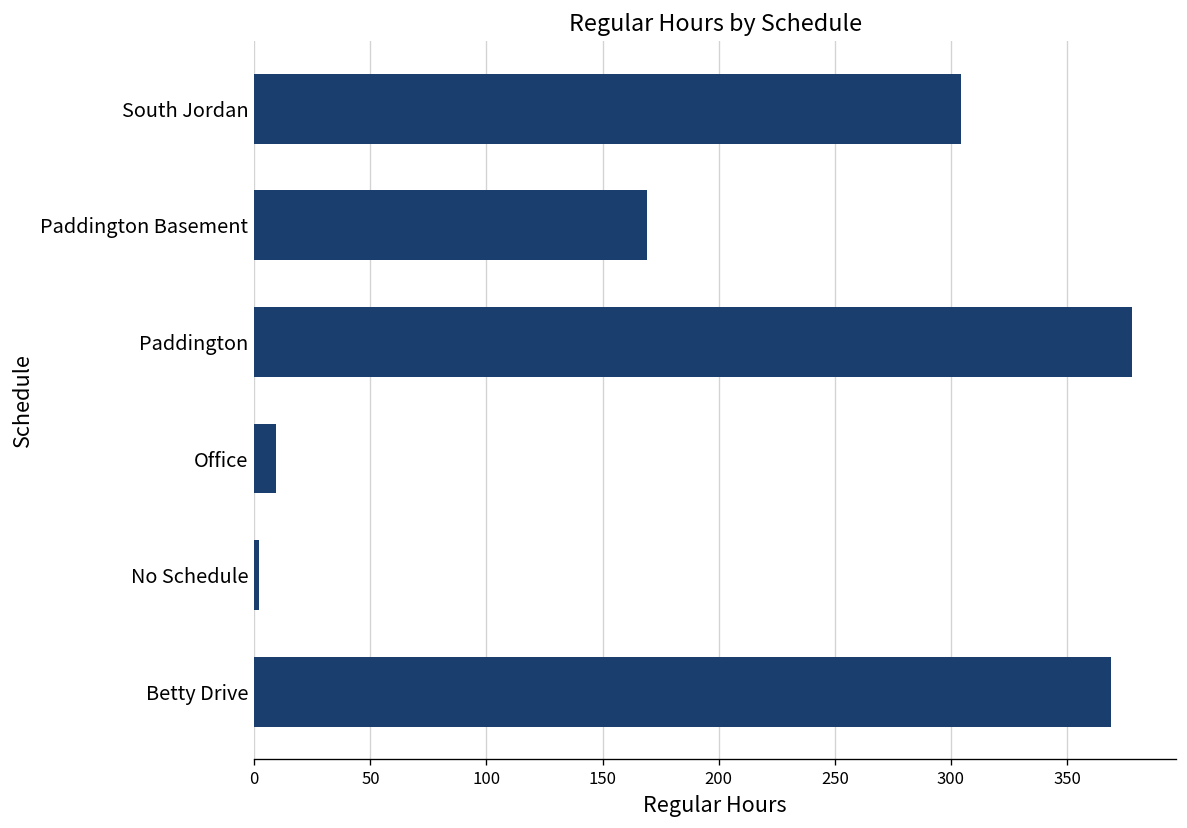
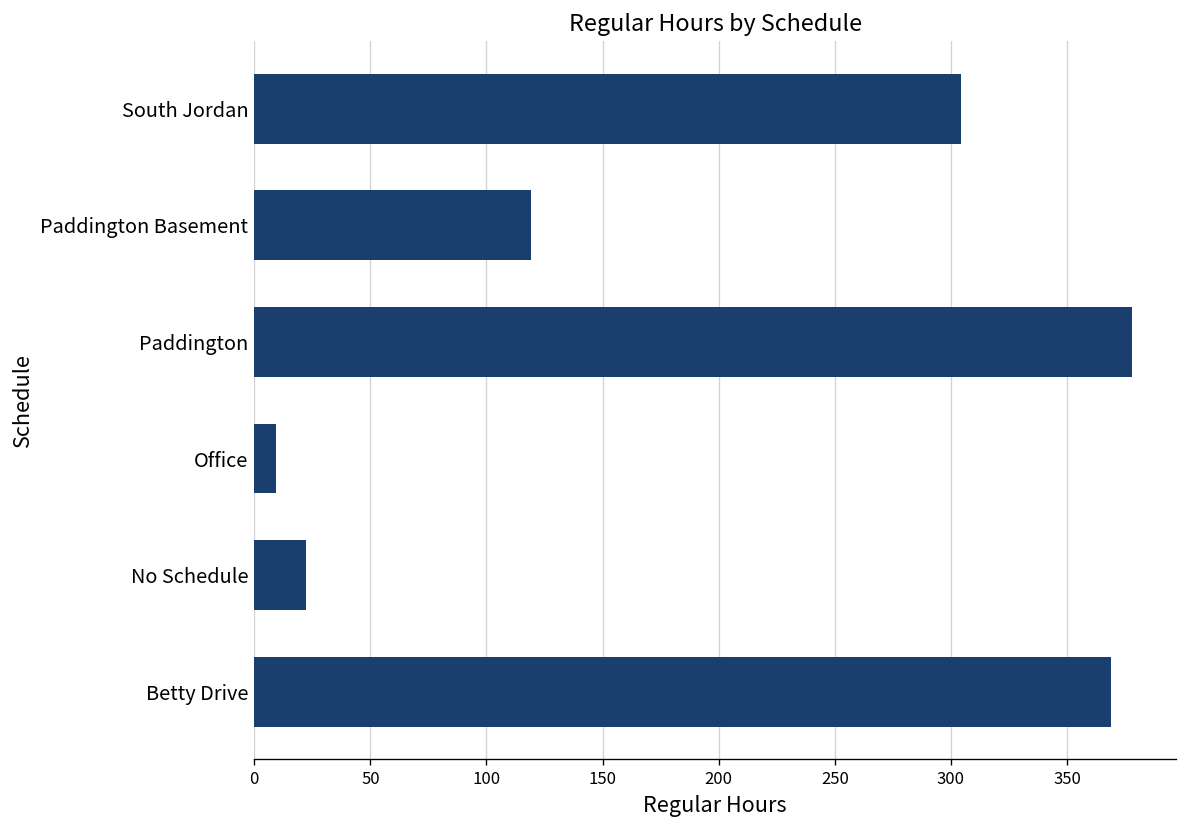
  {
    "South Jordan": 304,
-   "Paddington Basement": 169,
+   "Paddington Basement": 119,
    "Paddington": 378,
    "Office": 9,
-   "No Schedule": 2,
+   "No Schedule": 22,
    "Betty Drive": 369
  }
